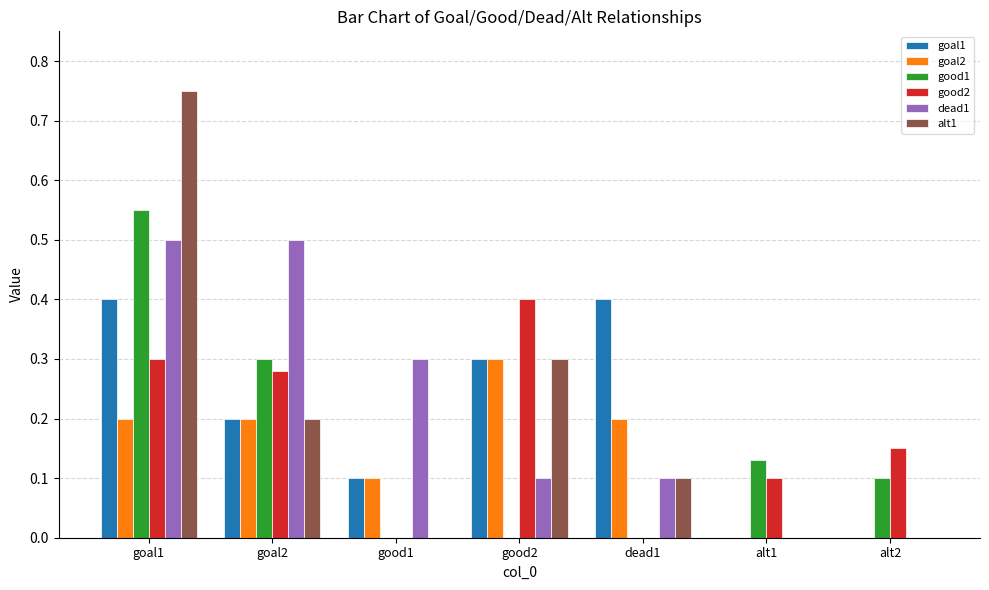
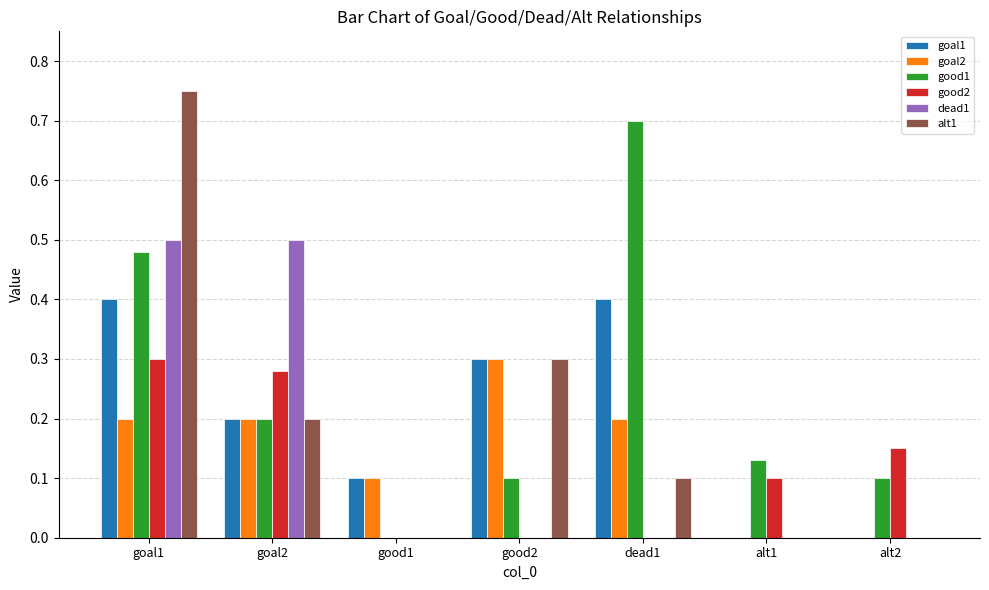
  {
    "goal1": {
      "goal1": 0.40,
      "goal2": 0.20,
      "good1": 0.10,
      "good2": 0.30,
      "dead1": 0.40,
      "alt1": 0.00,
      "alt2": 0.00
    },
    "goal2": {
      "goal1": 0.20,
      "goal2": 0.20,
      "good1": 0.10,
      "good2": 0.30,
      "dead1": 0.20,
      "alt1": 0.00,
      "alt2": 0.00
    },
    "good1": {
-     "goal1": 0.55,
-     "goal2": 0.3,
+     "goal1": 0.48,
+     "goal2": 0.2,
      "good1": 0.00,
-     "good2": 0.0,
-     "dead1": 0.0,
+     "good2": 0.1,
+     "dead1": 0.7,
      "alt1": 0.13,
      "alt2": 0.10
    },
    "good2": {
      "goal1": 0.3,
      "goal2": 0.28,
      "good1": 0.0,
-     "good2": 0.4,
+     "good2": 0.0,
      "dead1": 0.0,
      "alt1": 0.1,
      "alt2": 0.15
    },
    "dead1": {
      "goal1": 0.5,
      "goal2": 0.5,
-     "good1": 0.3,
-     "good2": 0.1,
-     "dead1": 0.1,
+     "good1": 0.0,
+     "good2": 0.0,
+     "dead1": 0.0,
      "alt1": 0.0,
      "alt2": 0.0
    },
    "alt1": {
      "goal1": 0.75,
      "goal2": 0.20,
      "good1": 0.00,
      "good2": 0.30,
      "dead1": 0.10,
      "alt1": 0.00,
      "alt2": 0.00
    }
  }
